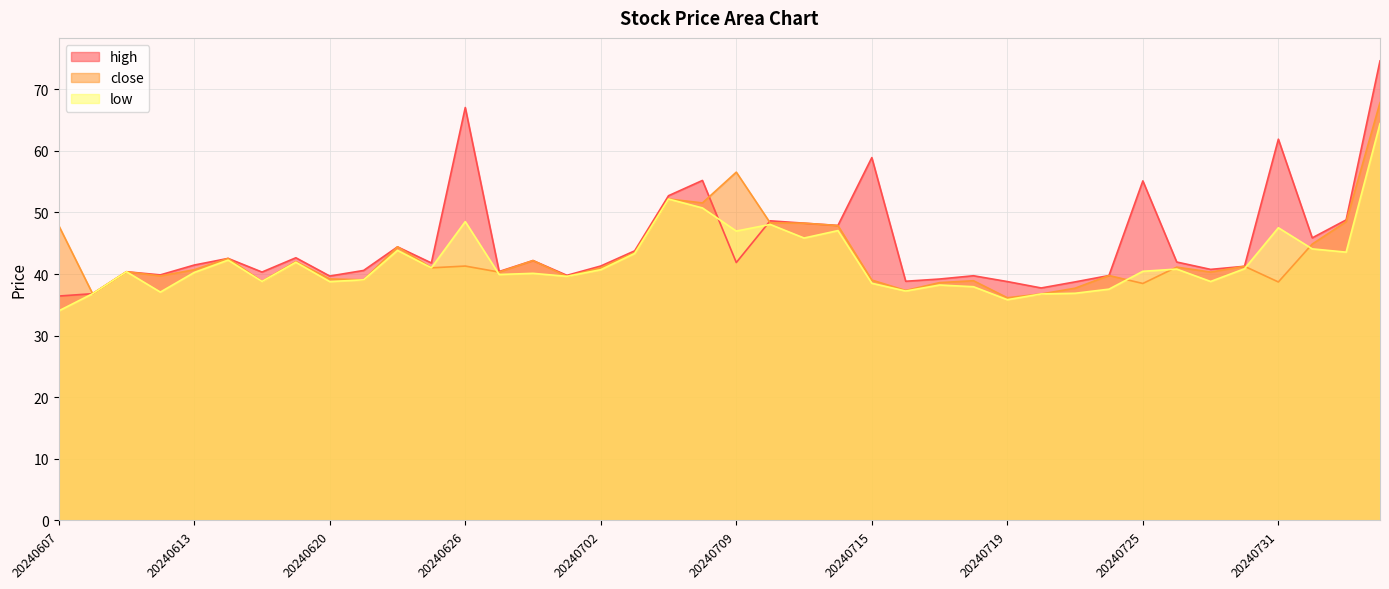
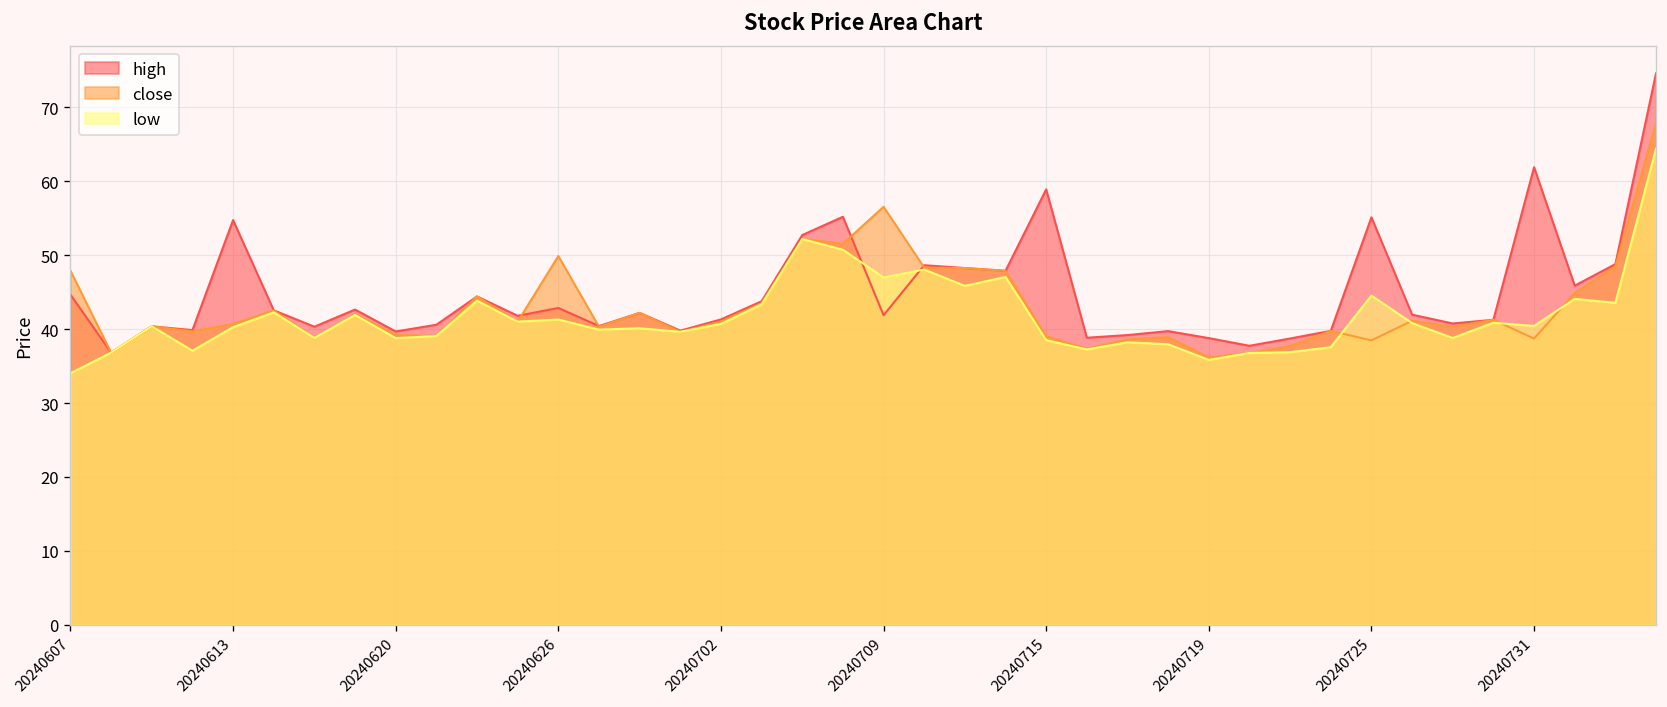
  {
    "high": {
-     "20240607": 36,
-     "20240613": 41,
+     "20240607": 45,
+     "20240613": 55,
      "20240620": 40,
-     "20240626": 67,
+     "20240626": 43,
      "20240709": 42,
      "20240715": 59,
      "20240719": 39,
      "20240725": 55,
      "20240731": 62
    },
    "close": {
      "20240607": 48,
      "20240613": 41,
      "20240620": 39,
-     "20240626": 41,
+     "20240626": 50,
      "20240709": 57,
      "20240715": 39,
      "20240725": 38,
      "20240731": 39
    },
    "low": {
      "20240607": 34,
      "20240613": 40,
      "20240620": 39,
-     "20240626": 49,
+     "20240626": 41,
      "20240709": 47,
      "20240715": 39,
-     "20240725": 40,
-     "20240731": 48
+     "20240725": 45,
+     "20240731": 40
    }
  }
